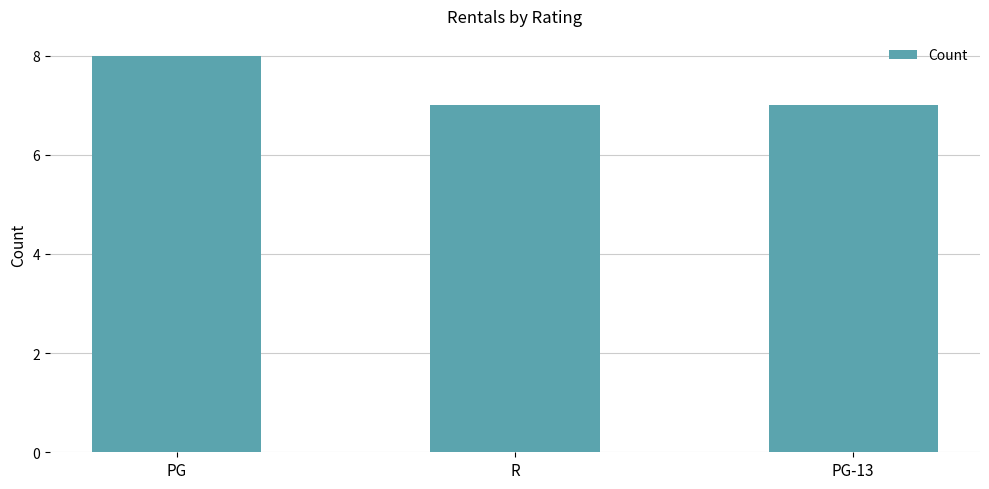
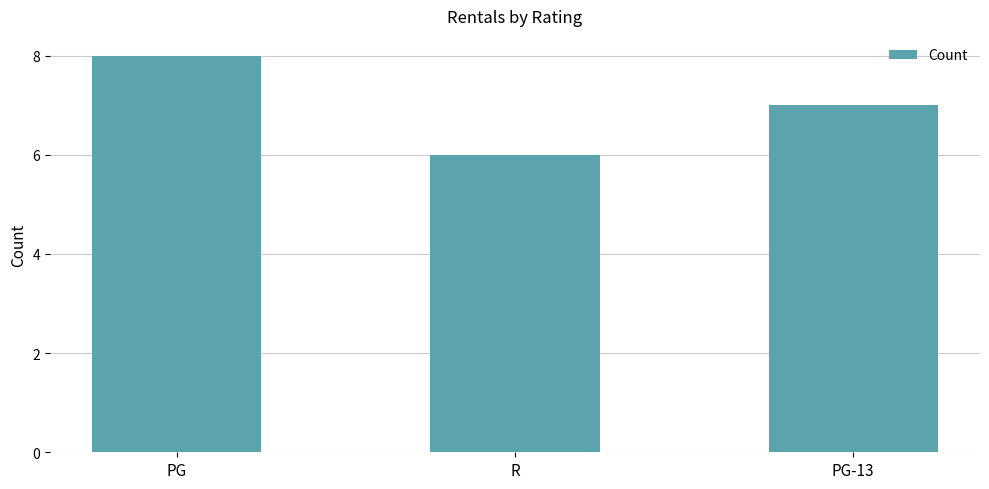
  {
    "PG": 8,
-   "R": 7,
+   "R": 6,
    "PG-13": 7
  }
